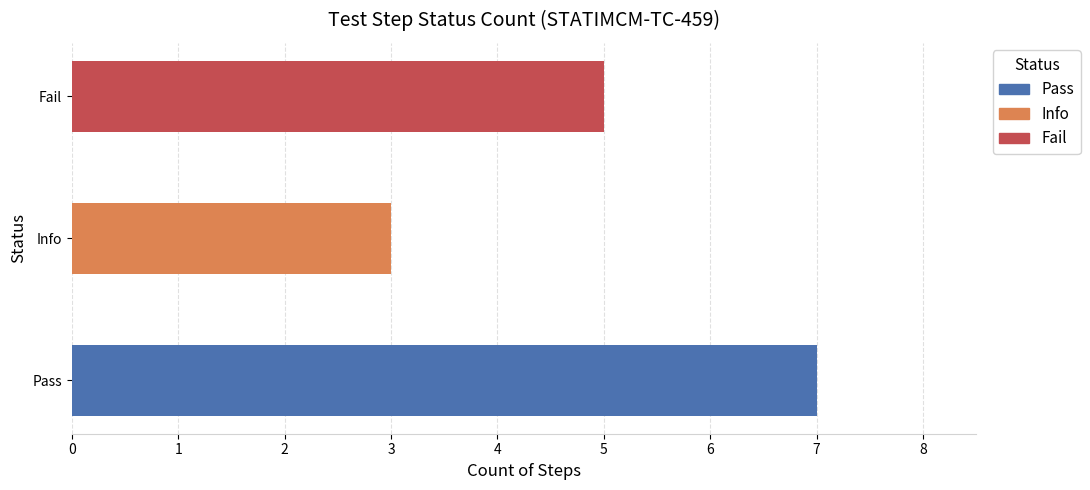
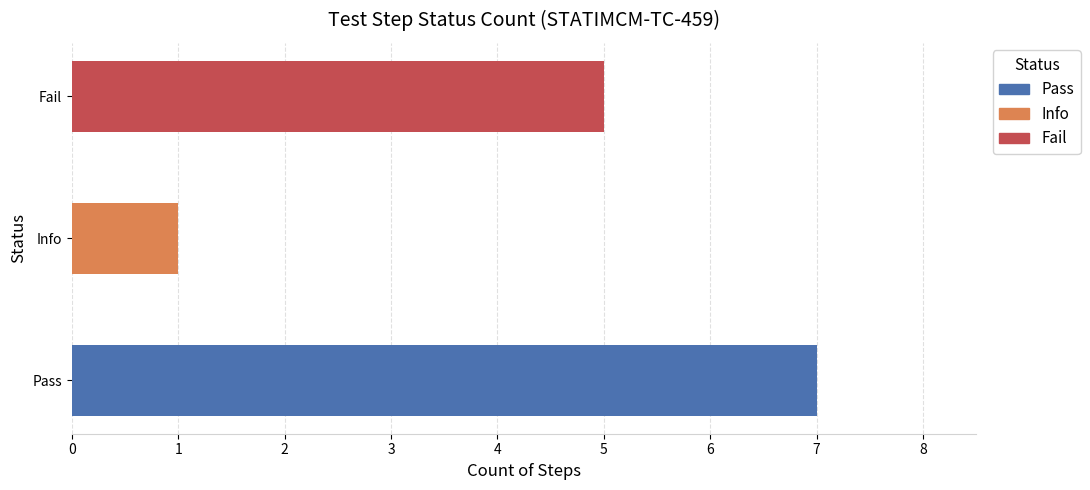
  {
    "Fail": 5,
-   "Info": 3,
+   "Info": 1,
    "Pass": 7
  }
